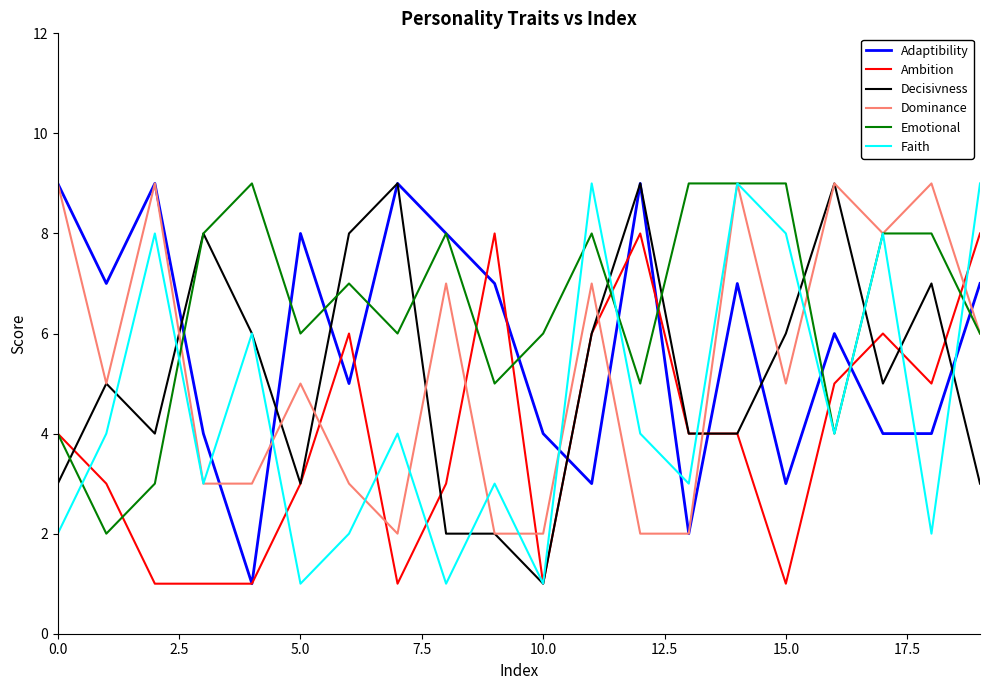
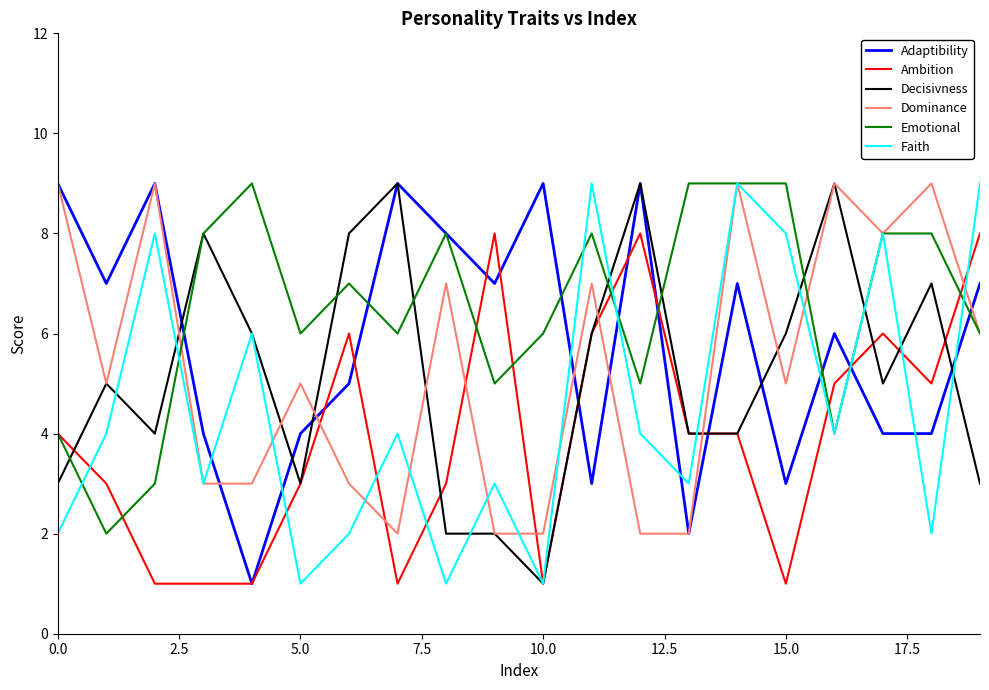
  {
    "Adaptibility": {
-     "5.0": 8,
-     "10.0": 4,
+     "5.0": 4,
+     "10.0": 9,
      "15.0": 3
    },
    "Ambition": {
      "15.0": 1
    },
    "Decisivness": {
      "0.0": 3,
      "15.0": 6
    },
    "Dominance": {
      "5.0": 5,
      "10.0": 2,
      "15.0": 5
    },
    "Emotional": {
      "5.0": 6,
      "10.0": 6,
      "15.0": 9
    },
    "Faith": {
      "0.0": 2,
      "5.0": 1,
      "15.0": 8
    }
  }
